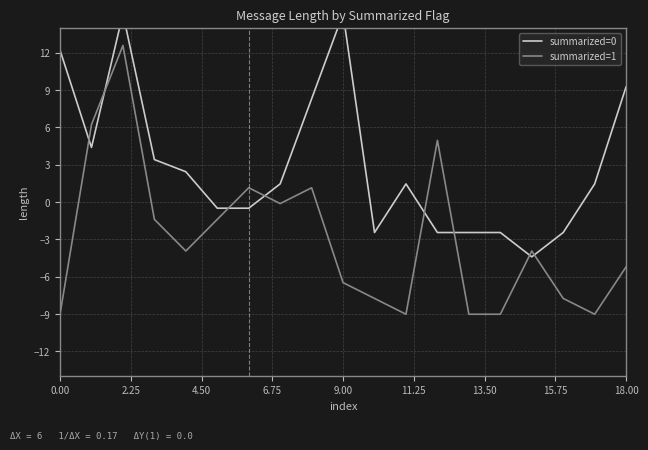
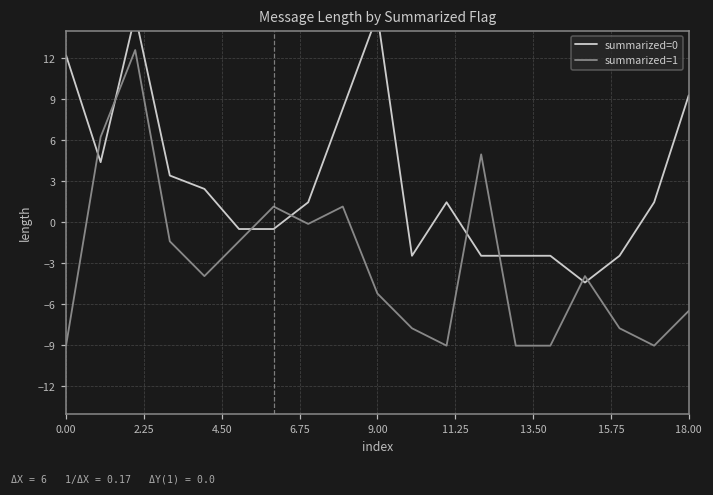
  {
    "summarized=0": {
      "0.00": 12.2,
      "18.00": 9.3
    },
    "summarized=1": {
      "0.00": -9.0,
-     "9.00": -6.5,
-     "18.00": -5.2
+     "9.00": -5.2,
+     "18.00": -6.5
    }
  }
